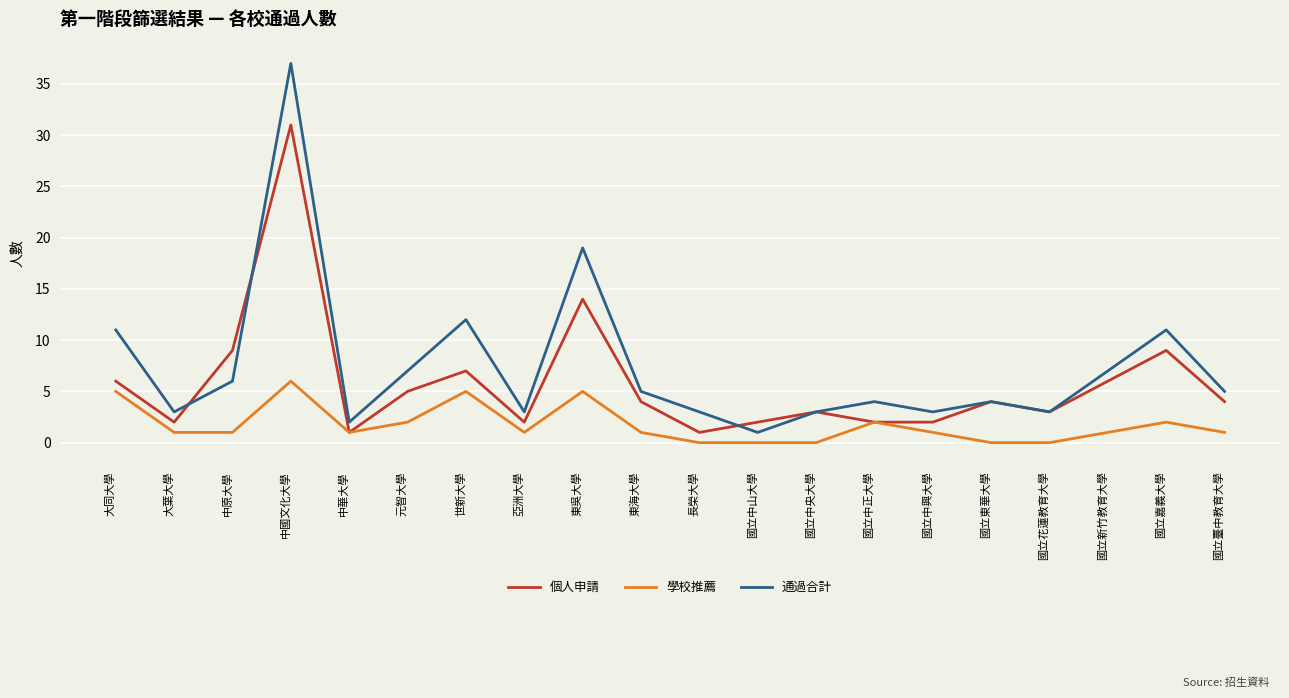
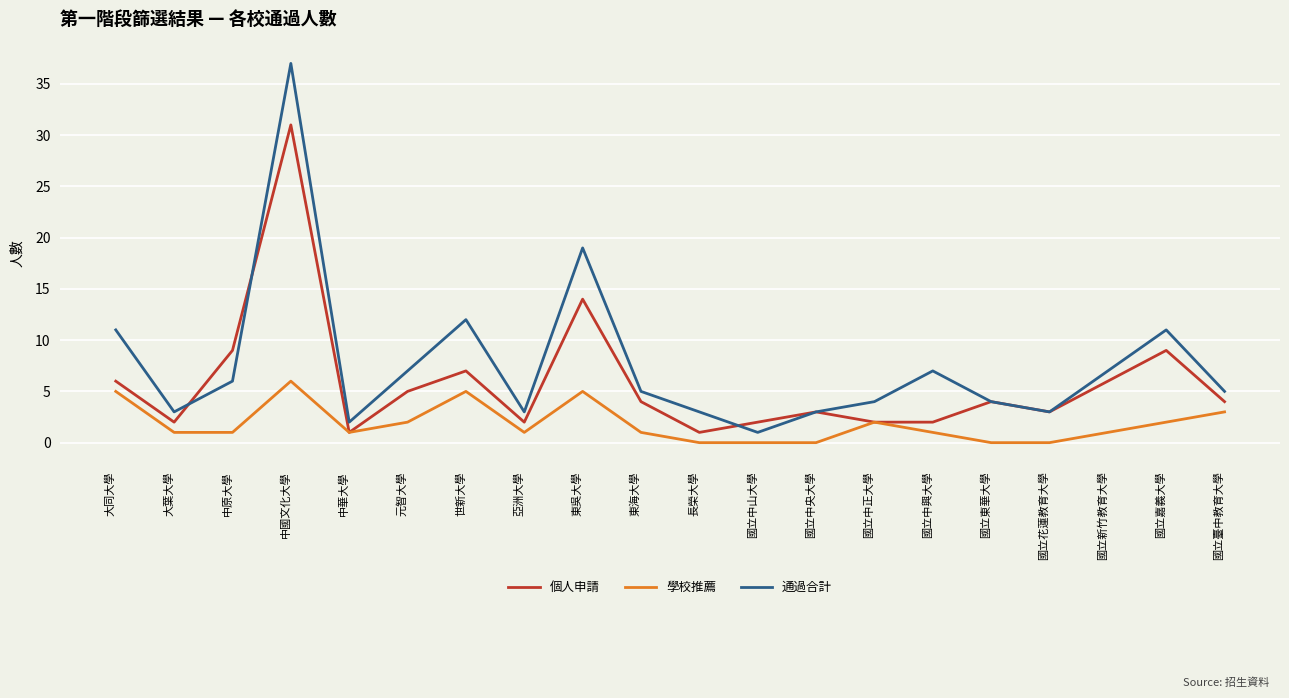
  {
    "個人申請": {
      "大同大學": 6,
      "大葉大學": 2,
      "中原大學": 9,
      "中國文化大學": 31,
      "元智大學": 5,
      "世新大學": 7,
      "亞洲大學": 2,
      "東吳大學": 14,
      "東海大學": 4,
      "長榮大學": 1,
      "國立中山大學": 2,
      "國立中興大學": 2,
      "國立新竹教育大學": 6,
      "國立嘉義大學": 9,
      "國立臺中教育大學": 4
    },
    "學校推薦": {
      "大同大學": 5,
      "大葉大學": 1,
      "中原大學": 1,
      "中國文化大學": 6,
      "元智大學": 2,
      "世新大學": 5,
      "亞洲大學": 1,
      "東吳大學": 5,
      "東海大學": 1,
      "長榮大學": 0,
      "國立中山大學": 0,
      "國立中央大學": 0,
      "國立中興大學": 1,
      "國立東華大學": 0,
      "國立花蓮教育大學": 0,
      "國立新竹教育大學": 1,
      "國立嘉義大學": 2,
-     "國立臺中教育大學": 1
+     "國立臺中教育大學": 3
    },
    "通過合計": {
      "大同大學": 11,
      "大葉大學": 3,
      "中原大學": 6,
      "中國文化大學": 37,
      "中華大學": 2,
      "元智大學": 7,
      "世新大學": 12,
      "亞洲大學": 3,
      "東吳大學": 19,
      "東海大學": 5,
      "長榮大學": 3,
      "國立中山大學": 1,
      "國立中正大學": 4,
-     "國立中興大學": 3,
+     "國立中興大學": 7,
      "國立新竹教育大學": 7,
      "國立嘉義大學": 11,
      "國立臺中教育大學": 5
    }
  }
